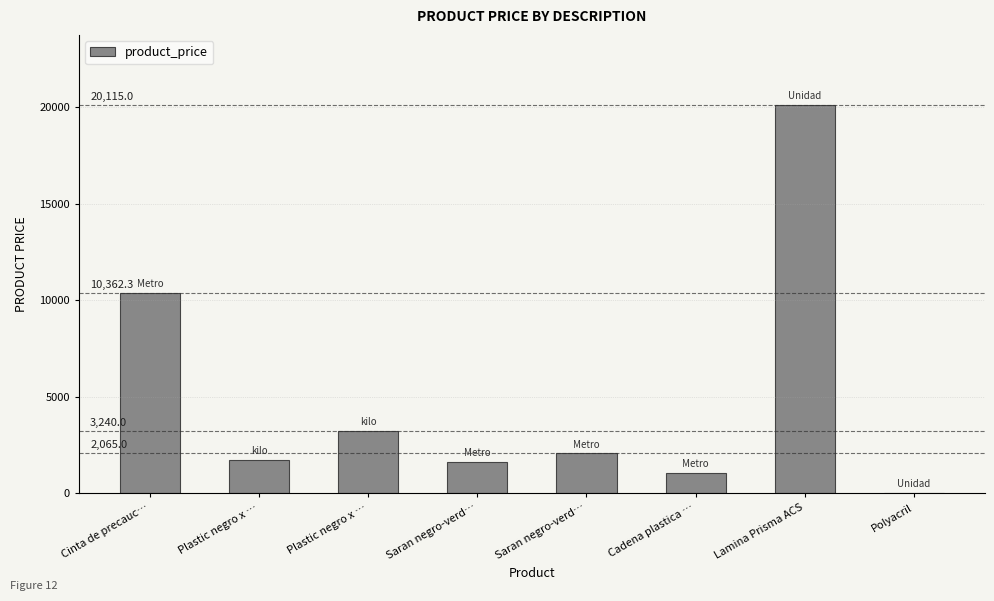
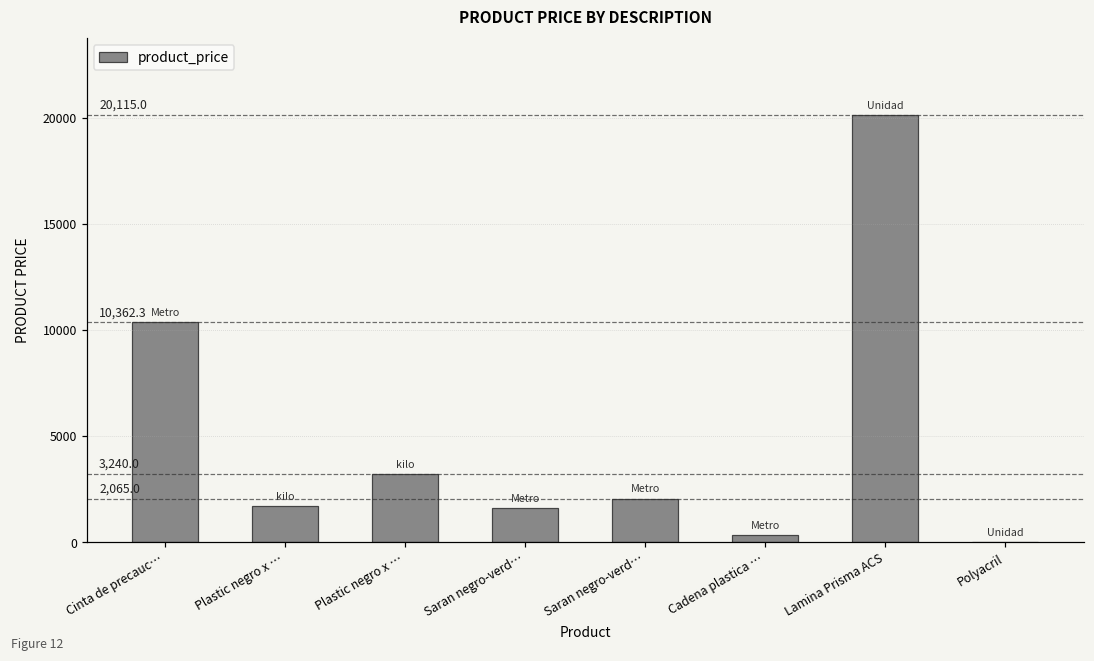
  {
-   "Cadena plastica …": 1100,
+   "Cadena plastica …": 400,
    "Lamina Prisma ACS": 20100,
    "Polyacril": 0
  }
